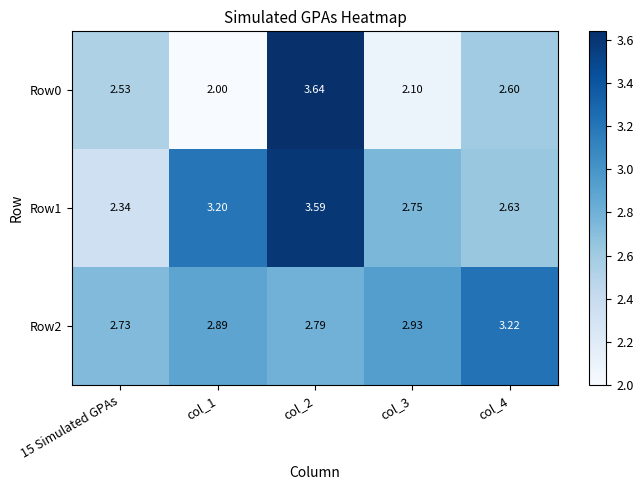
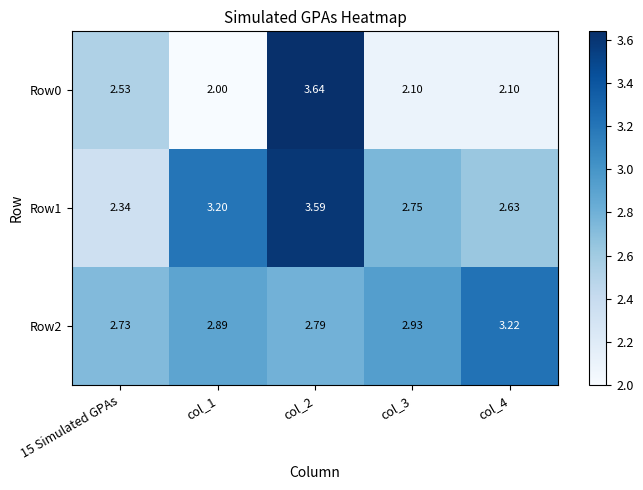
  {
    "Row0": {
      "15 Simulated GPAs": 2.53,
      "col_1": 2.00,
      "col_2": 3.64,
      "col_3": 2.10,
-     "col_4": 2.60
+     "col_4": 2.10
    },
    "Row1": {
      "15 Simulated GPAs": 2.34,
      "col_1": 3.20,
      "col_2": 3.59,
      "col_3": 2.75,
      "col_4": 2.63
    },
    "Row2": {
      "15 Simulated GPAs": 2.73,
      "col_1": 2.89,
      "col_2": 2.79,
      "col_3": 2.93,
      "col_4": 3.22
    }
  }
